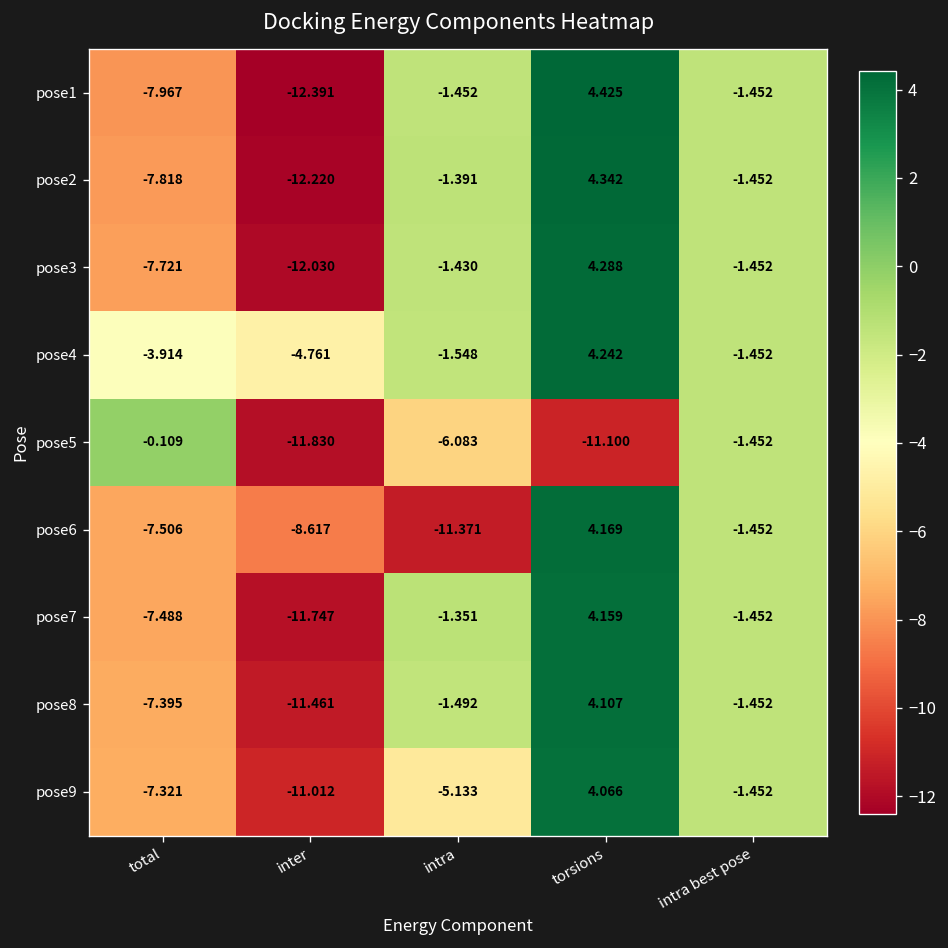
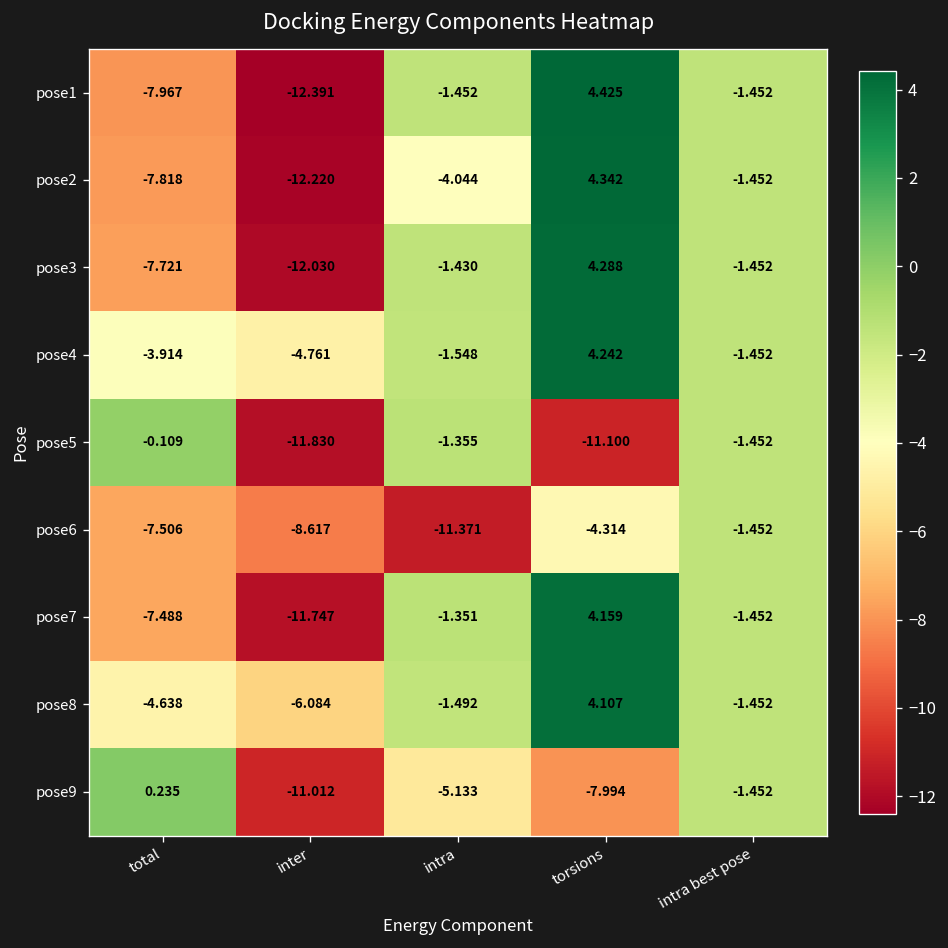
  {
    "pose1": {
      "total": -7.967,
      "inter": -12.391,
      "intra": -1.452,
      "torsions": 4.425,
      "intra best pose": -1.452
    },
    "pose2": {
      "total": -7.818,
      "inter": -12.220,
-     "intra": -1.391,
+     "intra": -4.044,
      "torsions": 4.342,
      "intra best pose": -1.452
    },
    "pose3": {
      "total": -7.721,
      "inter": -12.030,
      "intra": -1.430,
      "torsions": 4.288,
      "intra best pose": -1.452
    },
    "pose4": {
      "total": -3.914,
      "inter": -4.761,
      "intra": -1.548,
      "torsions": 4.242,
      "intra best pose": -1.452
    },
    "pose5": {
      "total": -0.109,
      "inter": -11.830,
-     "intra": -6.083,
+     "intra": -1.355,
      "torsions": -11.100,
      "intra best pose": -1.452
    },
    "pose6": {
      "total": -7.506,
      "inter": -8.617,
      "intra": -11.371,
-     "torsions": 4.169,
+     "torsions": -4.314,
      "intra best pose": -1.452
    },
    "pose7": {
      "total": -7.488,
      "inter": -11.747,
      "intra": -1.351,
      "torsions": 4.159,
      "intra best pose": -1.452
    },
    "pose8": {
-     "total": -7.395,
-     "inter": -11.461,
+     "total": -4.638,
+     "inter": -6.084,
      "intra": -1.492,
      "torsions": 4.107,
      "intra best pose": -1.452
    },
    "pose9": {
-     "total": -7.321,
+     "total": 0.235,
      "inter": -11.012,
      "intra": -5.133,
-     "torsions": 4.066,
+     "torsions": -7.994,
      "intra best pose": -1.452
    }
  }
